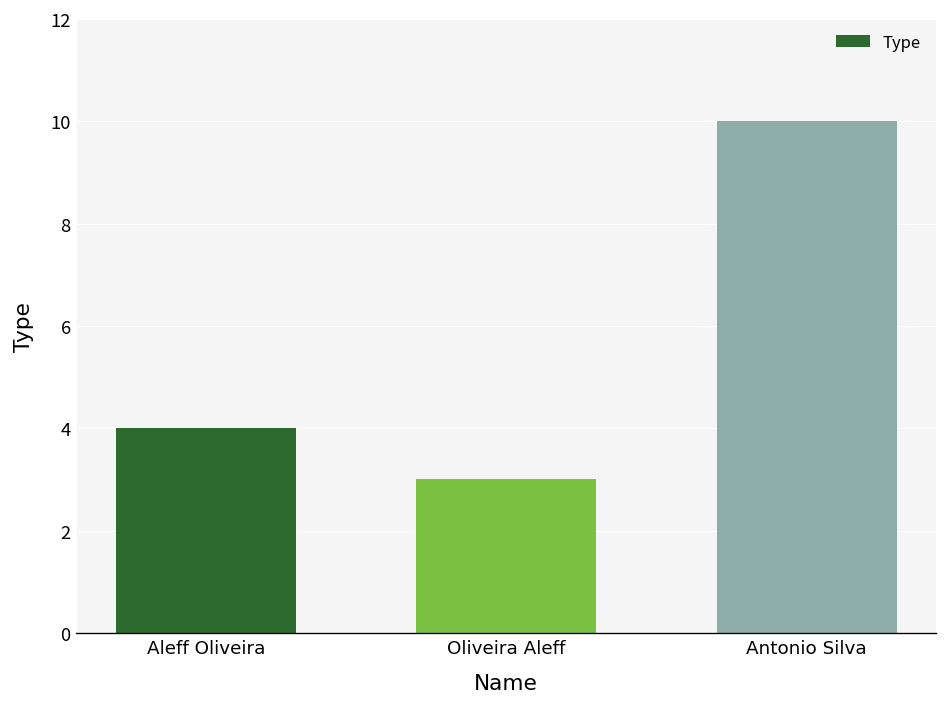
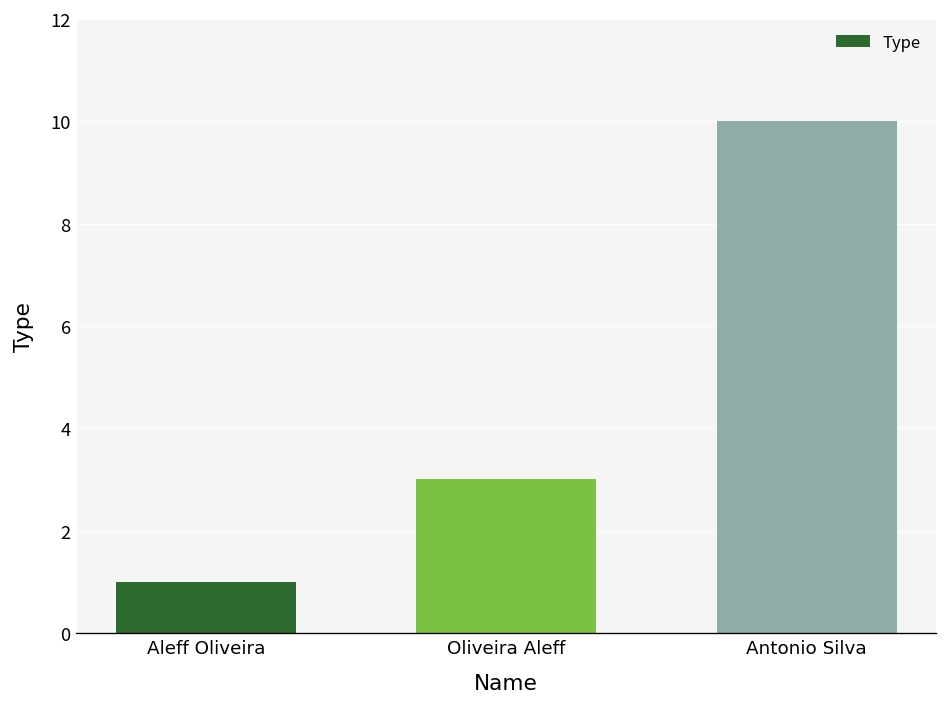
  {
-   "Aleff Oliveira": 4,
+   "Aleff Oliveira": 1,
    "Oliveira Aleff": 3,
    "Antonio Silva": 10
  }
